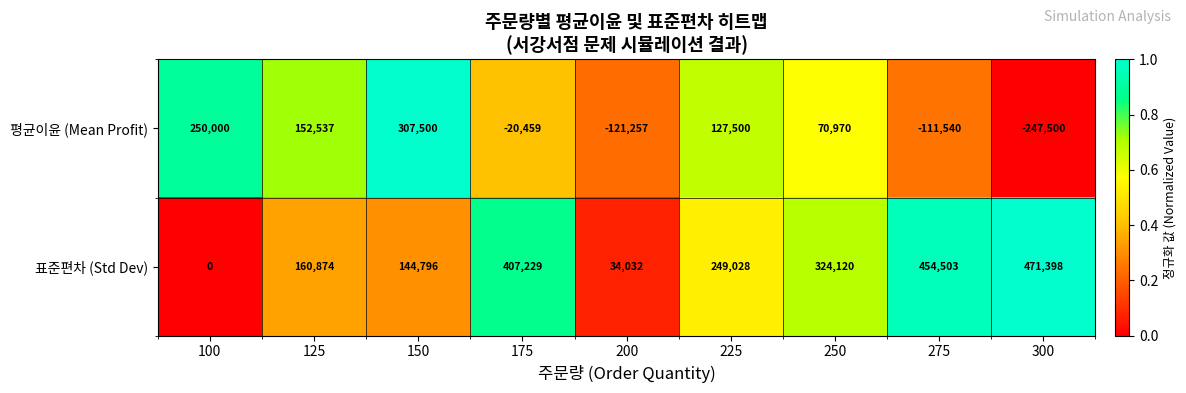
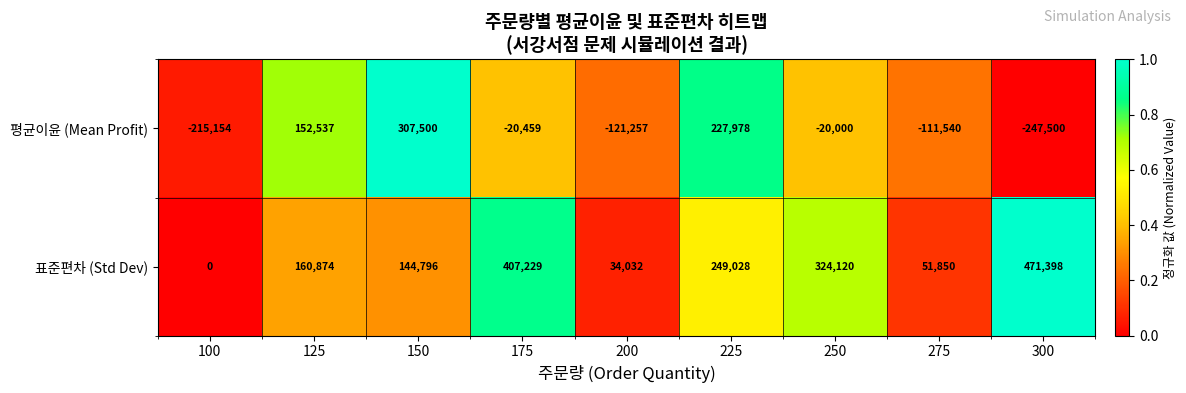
  {
    "평균이윤 (Mean Profit)": {
-     "100": "250,000",
+     "100": "-215,154",
      "125": "152,537",
      "150": "307,500",
      "175": "-20,459",
      "200": "-121,257",
-     "225": "127,500",
-     "250": "70,970",
+     "225": "227,978",
+     "250": "-20,000",
      "275": "-111,540",
      "300": "-247,500"
    },
    "표준편차 (Std Dev)": {
      "100": "0",
      "125": "160,874",
      "150": "144,796",
      "175": "407,229",
      "200": "34,032",
      "225": "249,028",
      "250": "324,120",
-     "275": "454,503",
+     "275": "51,850",
      "300": "471,398"
    }
  }
